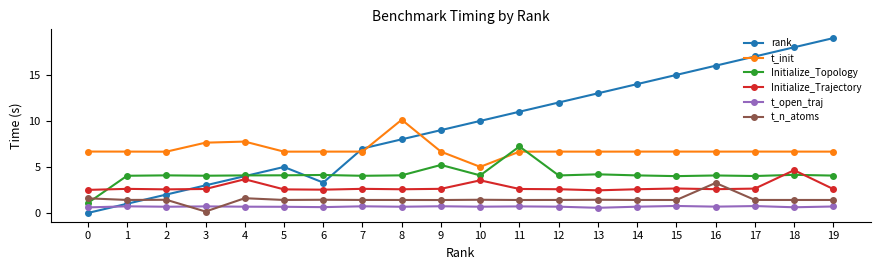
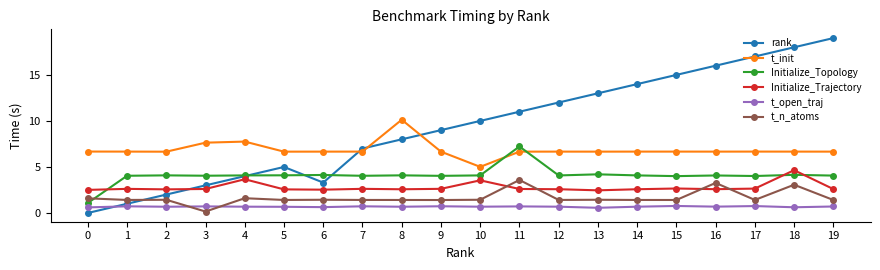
  {
    "rank": {
      "0": 0,
      "2": 2,
      "3": 3,
      "5": 5,
      "6": 3,
      "7": 7,
      "8": 8,
      "9": 9,
      "10": 10,
      "11": 11,
      "12": 12,
      "13": 13,
      "14": 14,
      "15": 15,
      "16": 16,
      "17": 17,
      "18": 18,
      "19": 19
    },
    "t_init": {
      "0": 7,
      "1": 7,
      "2": 7,
      "3": 8,
      "4": 8,
      "5": 7,
      "6": 7,
      "7": 7,
      "8": 10,
      "9": 7,
      "10": 5,
      "11": 7,
      "12": 7,
      "13": 7,
      "14": 7,
      "15": 7,
      "16": 7,
      "17": 7,
      "18": 7,
      "19": 7
    },
    "Initialize_Topology": {
      "0": 1,
      "1": 4,
      "2": 4,
      "3": 4,
      "5": 4,
      "6": 4,
      "7": 4,
      "8": 4,
-     "9": 5,
+     "9": 4,
      "10": 4,
      "11": 7,
      "12": 4,
      "13": 4,
      "14": 4,
      "15": 4,
      "16": 4,
      "17": 4,
      "18": 4,
      "19": 4
    },
    "Initialize_Trajectory": {
      "0": 3,
      "1": 3,
      "2": 3,
      "3": 3,
      "4": 4,
      "5": 3,
      "6": 3,
      "7": 3,
      "8": 3,
      "9": 3,
      "10": 4,
      "11": 3,
      "12": 3,
      "13": 2,
      "14": 3,
      "15": 3,
      "16": 3,
      "17": 3,
      "18": 5,
      "19": 3
    },
    "t_open_traj": {
      "0": 1,
      "2": 1,
      "3": 1,
      "4": 1,
      "5": 1,
      "6": 1,
      "7": 1,
      "8": 1,
      "9": 1,
      "10": 1,
      "11": 1,
      "12": 1,
      "13": 1,
      "14": 1,
      "15": 1,
      "16": 1,
      "17": 1,
      "18": 1,
      "19": 1
    },
    "t_n_atoms": {
      "0": 2,
      "1": 1,
      "2": 1,
      "3": 0,
      "4": 2,
      "5": 1,
      "6": 1,
      "7": 1,
      "8": 1,
      "9": 1,
      "10": 1,
-     "11": 1,
+     "11": 4,
      "12": 1,
      "13": 1,
      "14": 1,
      "15": 1,
      "16": 3,
      "17": 1,
-     "18": 1,
+     "18": 3,
      "19": 1
    }
  }
